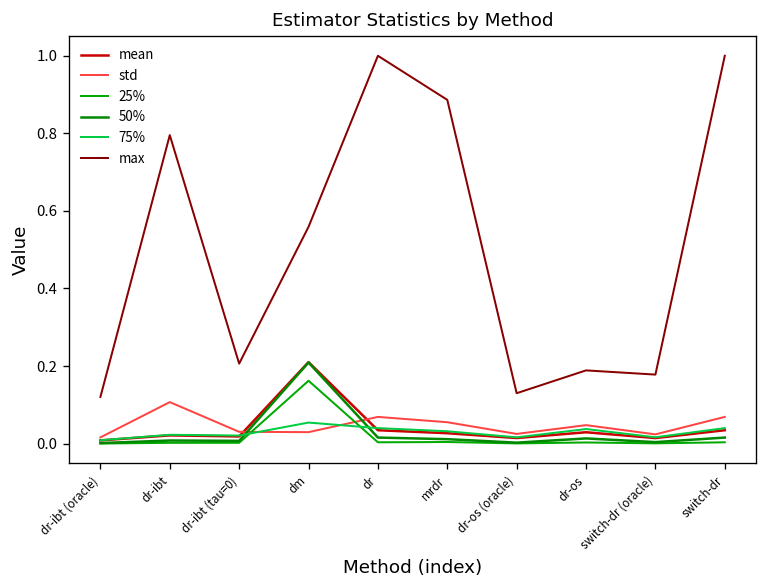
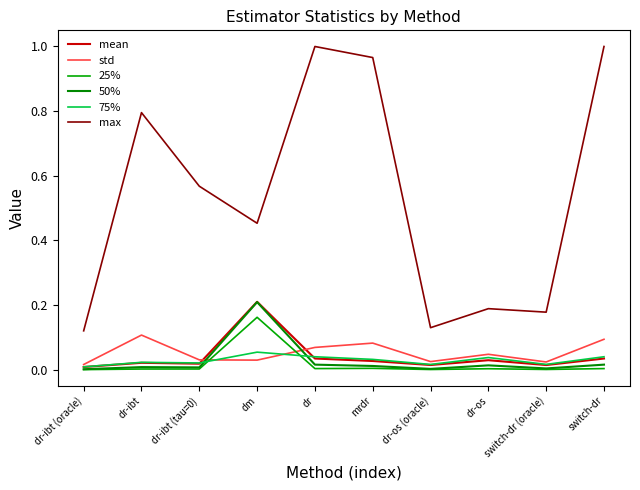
  {
    "mean": {
      "dr-os": 0.03
    },
    "std": {
      "dr-ibt": 0.11,
      "dr-ibt (tau=0)": 0.03,
      "dm": 0.03,
      "dr": 0.07,
-     "mrdr": 0.06,
+     "mrdr": 0.08,
      "dr-os (oracle)": 0.02,
      "dr-os": 0.05,
-     "switch-dr": 0.07
+     "switch-dr": 0.09
    },
    "75%": {
      "dm": 0.05,
      "dr-os": 0.04
    },
    "max": {
      "dr-ibt (oracle)": 0.12,
      "dr-ibt": 0.80,
-     "dr-ibt (tau=0)": 0.21,
-     "dm": 0.56,
+     "dr-ibt (tau=0)": 0.57,
+     "dm": 0.45,
      "dr": 1.00,
-     "mrdr": 0.89,
+     "mrdr": 0.97,
      "dr-os (oracle)": 0.13,
      "dr-os": 0.19,
      "switch-dr (oracle)": 0.18,
      "switch-dr": 1.00
    }
  }
